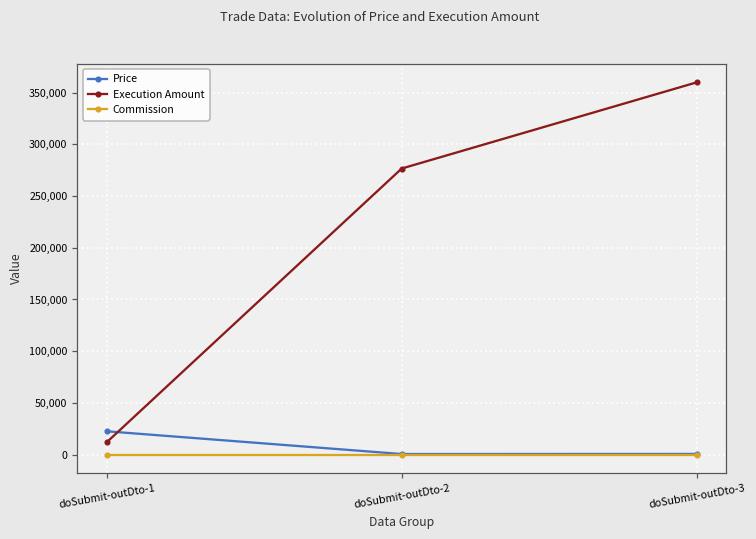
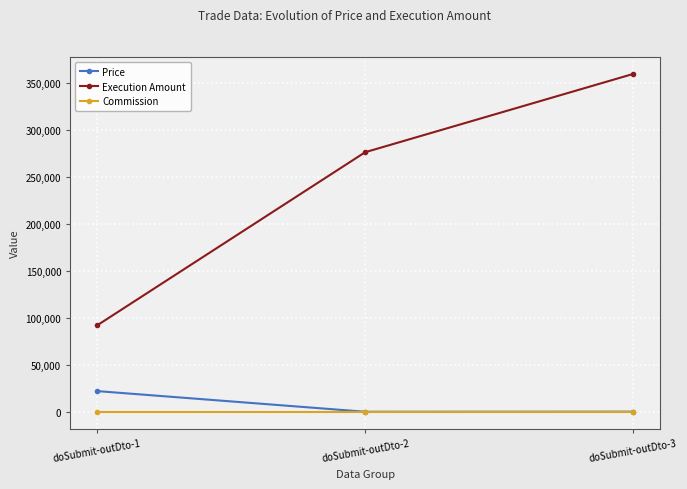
  {
    "Price": {
      "doSubmit-outDto-1": "20,000"
    },
    "Execution Amount": {
-     "doSubmit-outDto-1": "10,000",
+     "doSubmit-outDto-1": "90,000",
      "doSubmit-outDto-2": "280,000",
      "doSubmit-outDto-3": "360,000"
    },
    "Commission": {
      "doSubmit-outDto-1": "0"
    }
  }
